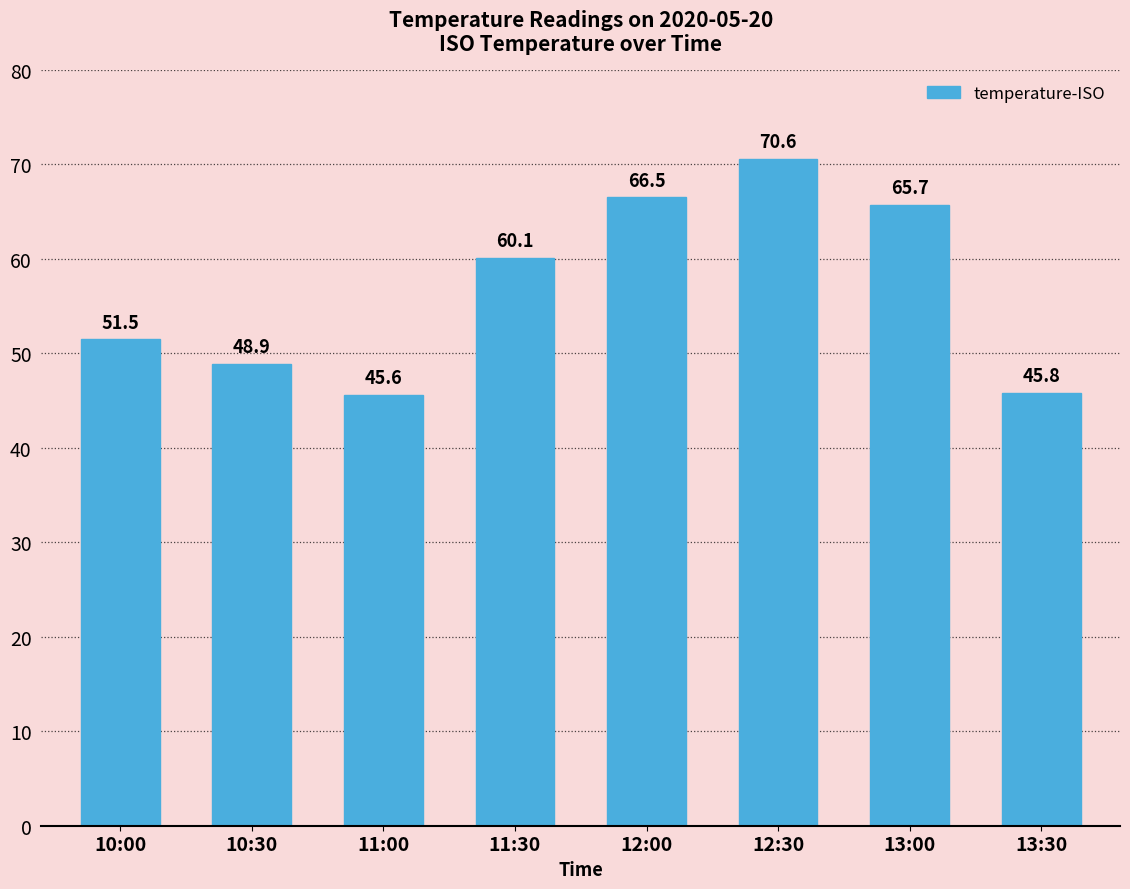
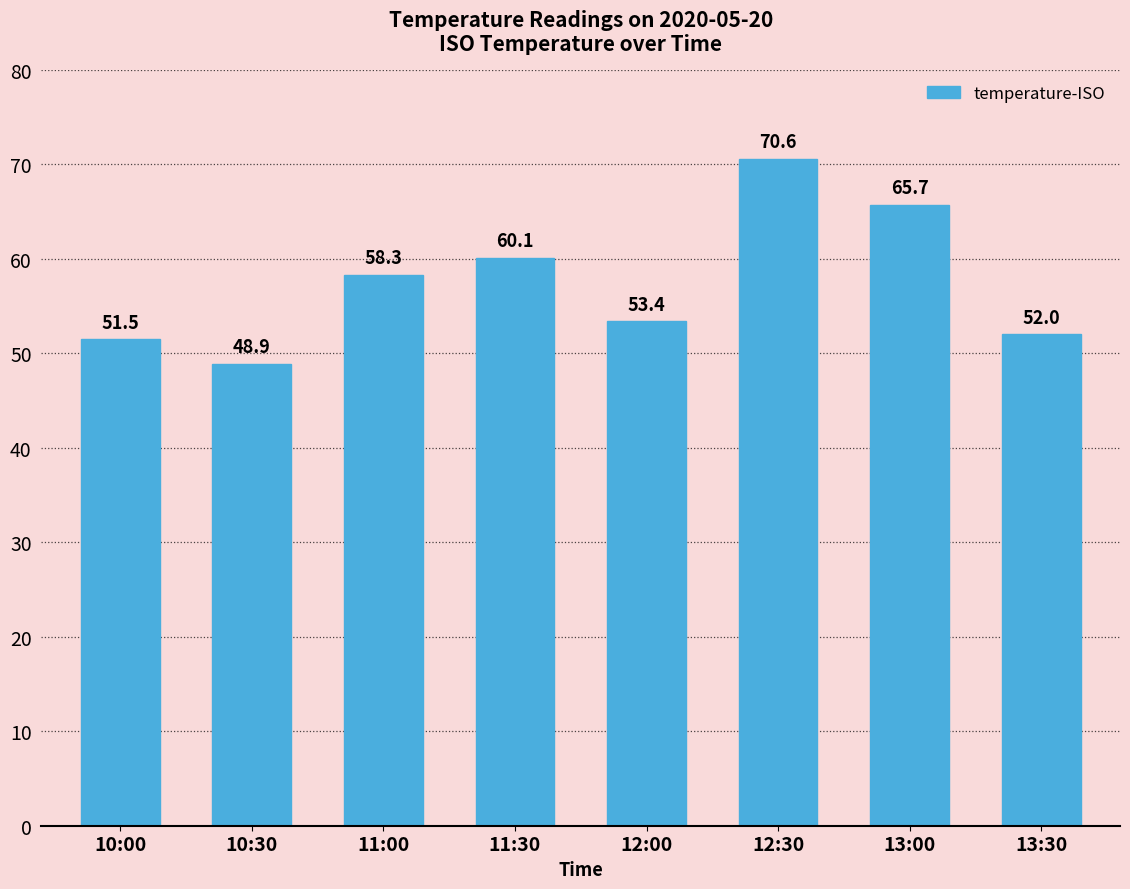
  {
    "10:00": 51.5,
    "10:30": 48.9,
-   "11:00": 45.6,
+   "11:00": 58.3,
    "11:30": 60.1,
-   "12:00": 66.5,
+   "12:00": 53.4,
    "12:30": 70.6,
    "13:00": 65.7,
-   "13:30": 45.8
+   "13:30": 52.0
  }
